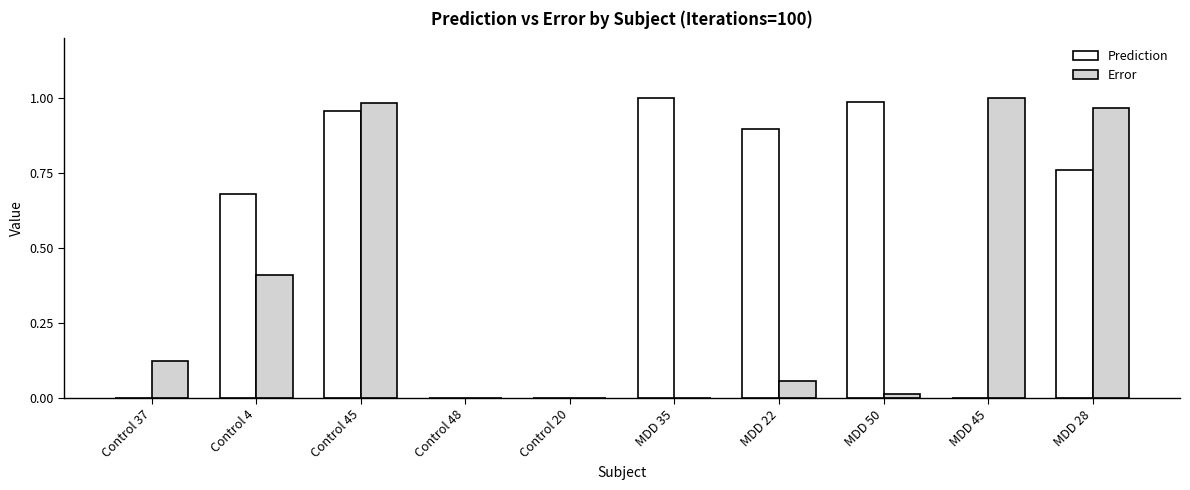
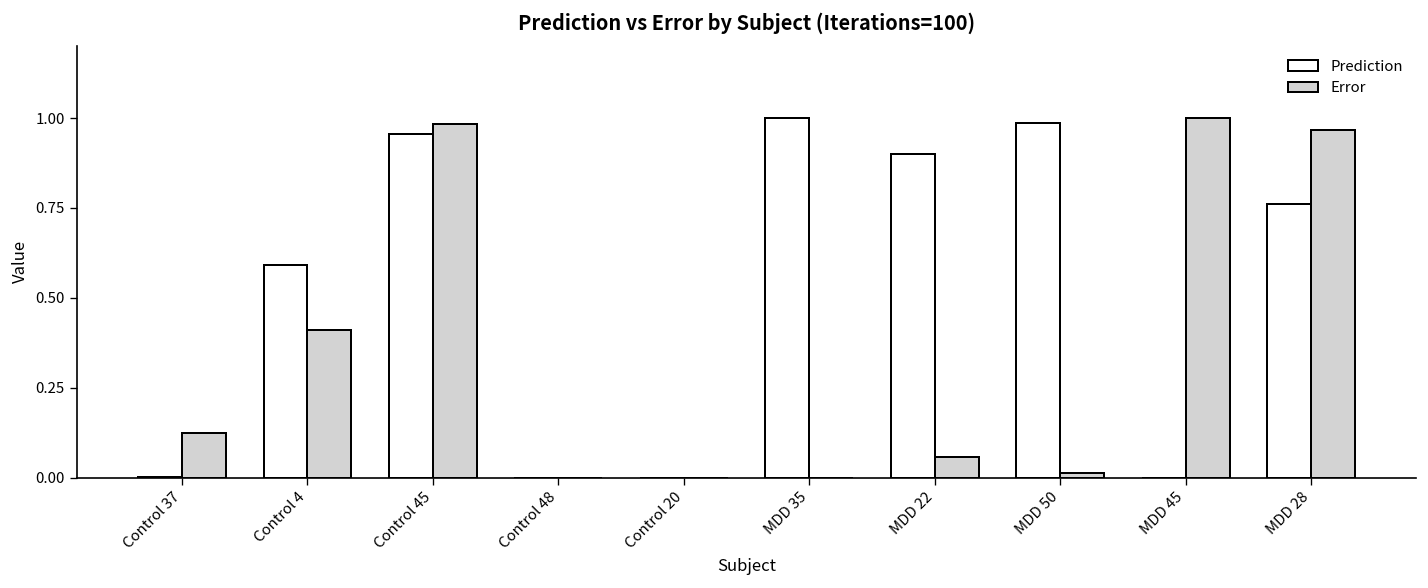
  {
    "Prediction": {
-     "Control 4": 0.68,
+     "Control 4": 0.59,
      "Control 45": 0.96,
      "MDD 35": 1.00,
      "MDD 22": 0.90,
      "MDD 50": 0.99,
      "MDD 28": 0.76
    },
    "Error": {
      "Control 37": 0.12,
      "Control 4": 0.41,
      "Control 45": 0.98,
      "MDD 22": 0.06,
      "MDD 50": 0.01,
      "MDD 45": 1.00,
      "MDD 28": 0.97
    }
  }
